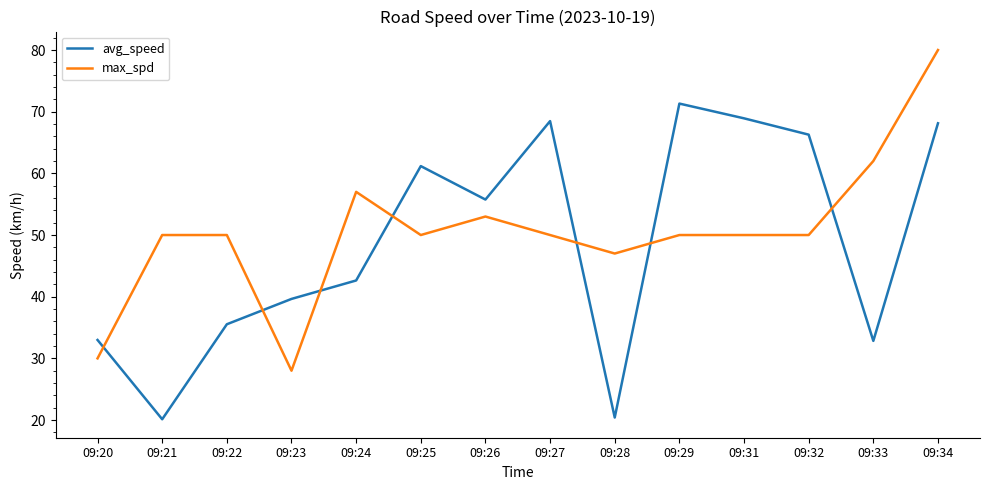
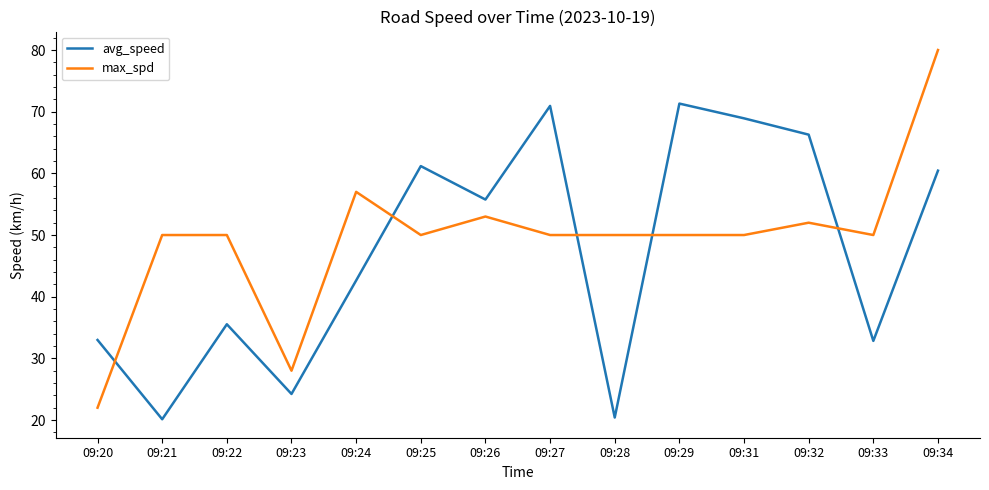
  {
    "avg_speed": {
      "09:20": 33,
      "09:21": 20,
      "09:22": 36,
-     "09:23": 40,
+     "09:23": 24,
      "09:24": 43,
      "09:25": 61,
      "09:26": 56,
-     "09:27": 68,
+     "09:27": 71,
      "09:28": 20,
      "09:29": 71,
      "09:31": 69,
      "09:32": 66,
      "09:33": 33,
-     "09:34": 68
+     "09:34": 60
    },
    "max_spd": {
-     "09:20": 30,
+     "09:20": 22,
      "09:21": 50,
      "09:22": 50,
      "09:23": 28,
      "09:24": 57,
      "09:25": 50,
      "09:26": 53,
      "09:27": 50,
-     "09:28": 47,
+     "09:28": 50,
      "09:29": 50,
      "09:31": 50,
-     "09:32": 50,
-     "09:33": 62,
+     "09:32": 52,
+     "09:33": 50,
      "09:34": 80
    }
  }
